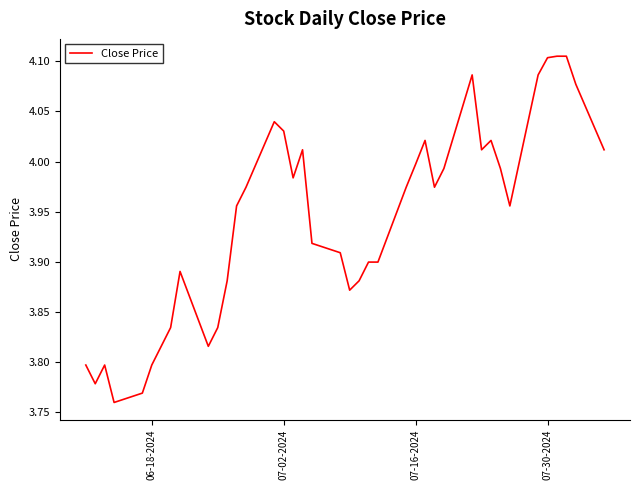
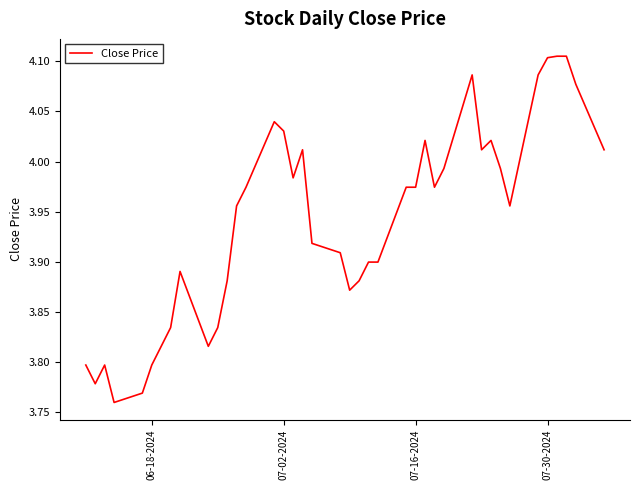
  {
    "06-18-2024": 3.797,
    "07-02-2024": 4.030,
-   "07-16-2024": 3.997,
+   "07-16-2024": 3.974,
    "07-30-2024": 4.104
  }
